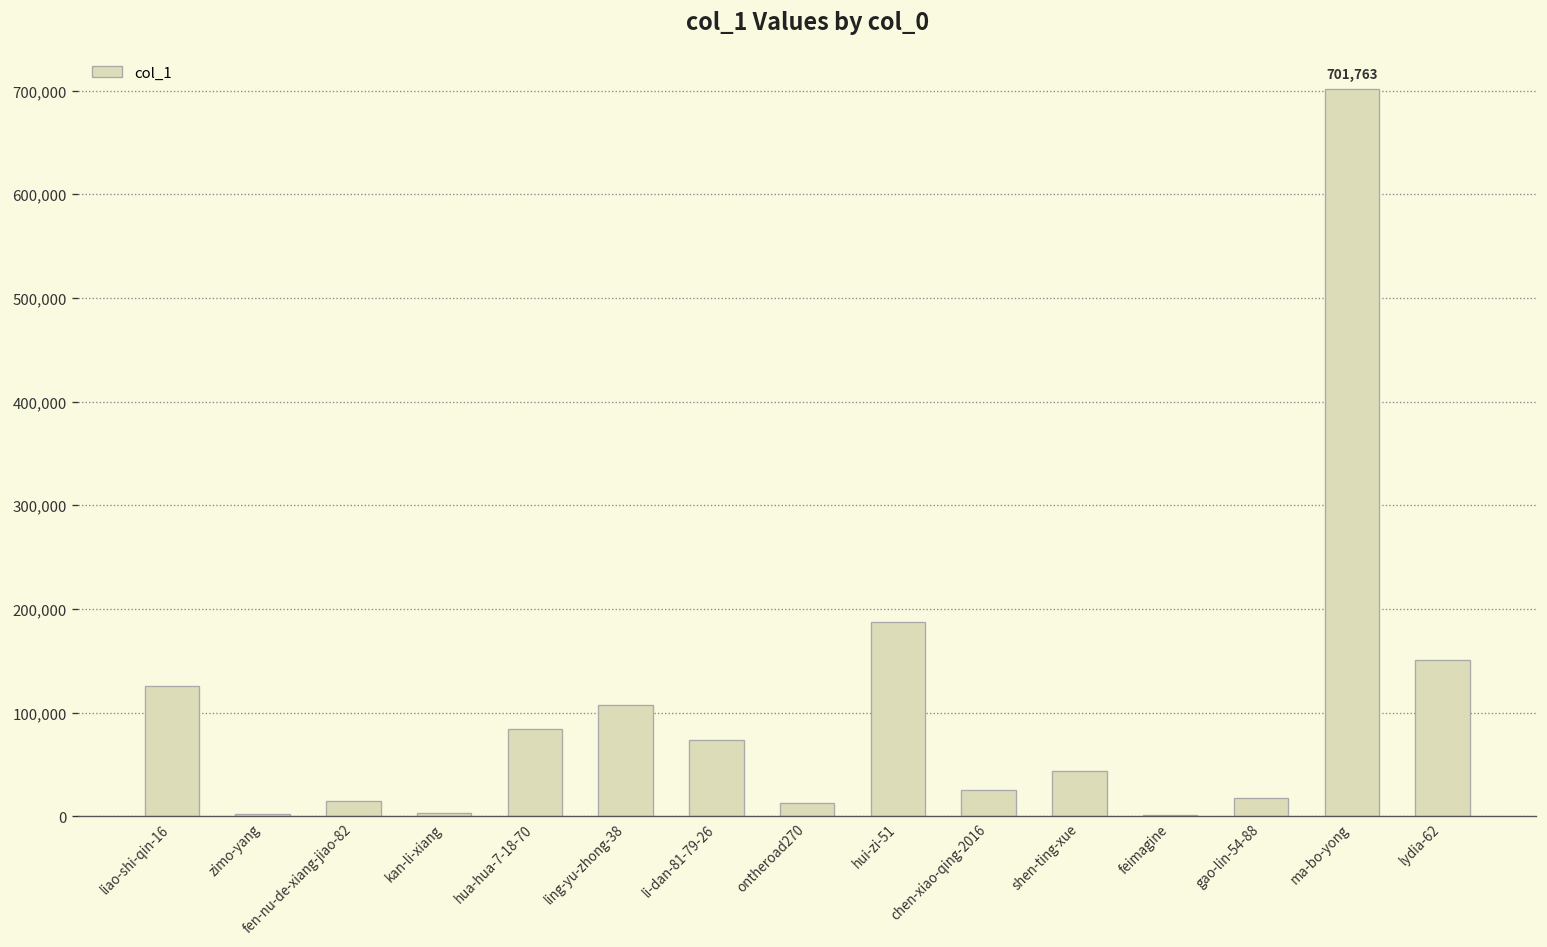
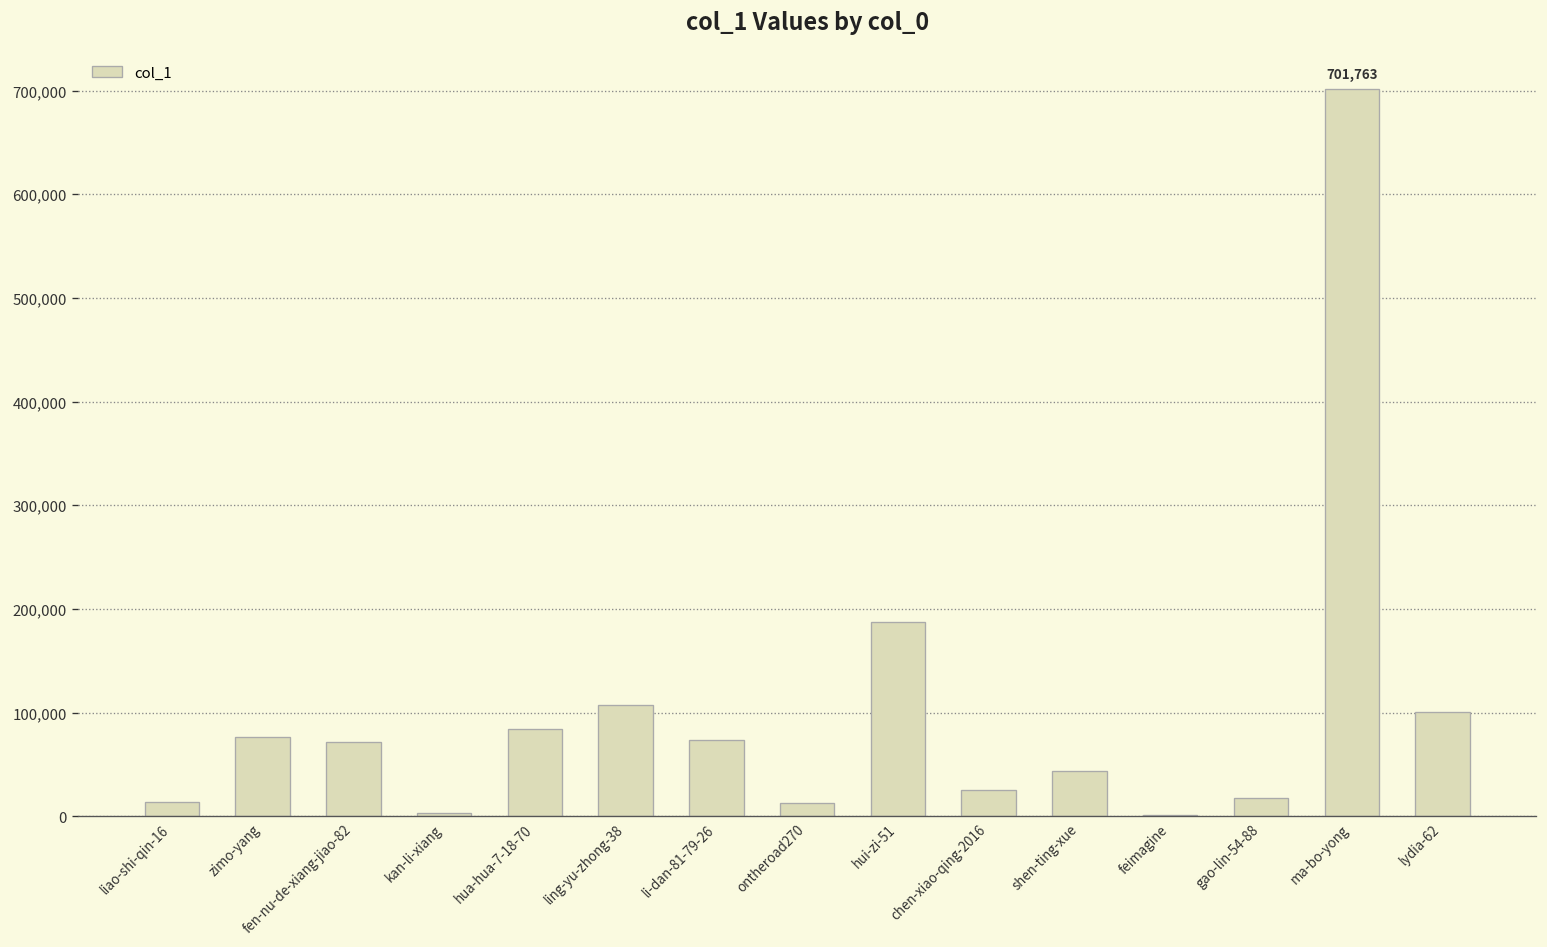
  {
-   "liao-shi-qin-16": "130,000",
-   "zimo-yang": "0",
-   "fen-nu-de-xiang-jiao-82": "10,000",
+   "liao-shi-qin-16": "10,000",
+   "zimo-yang": "80,000",
+   "fen-nu-de-xiang-jiao-82": "70,000",
    "kan-li-xiang": "0",
    "hua-hua-7-18-70": "80,000",
    "ling-yu-zhong-38": "110,000",
    "li-dan-81-79-26": "70,000",
    "ontheroad270": "10,000",
    "hui-zi-51": "190,000",
    "chen-xiao-qing-2016": "20,000",
    "shen-ting-xue": "40,000",
    "gao-lin-54-88": "20,000",
-   "lydia-62": "150,000"
+   "lydia-62": "100,000"
  }
